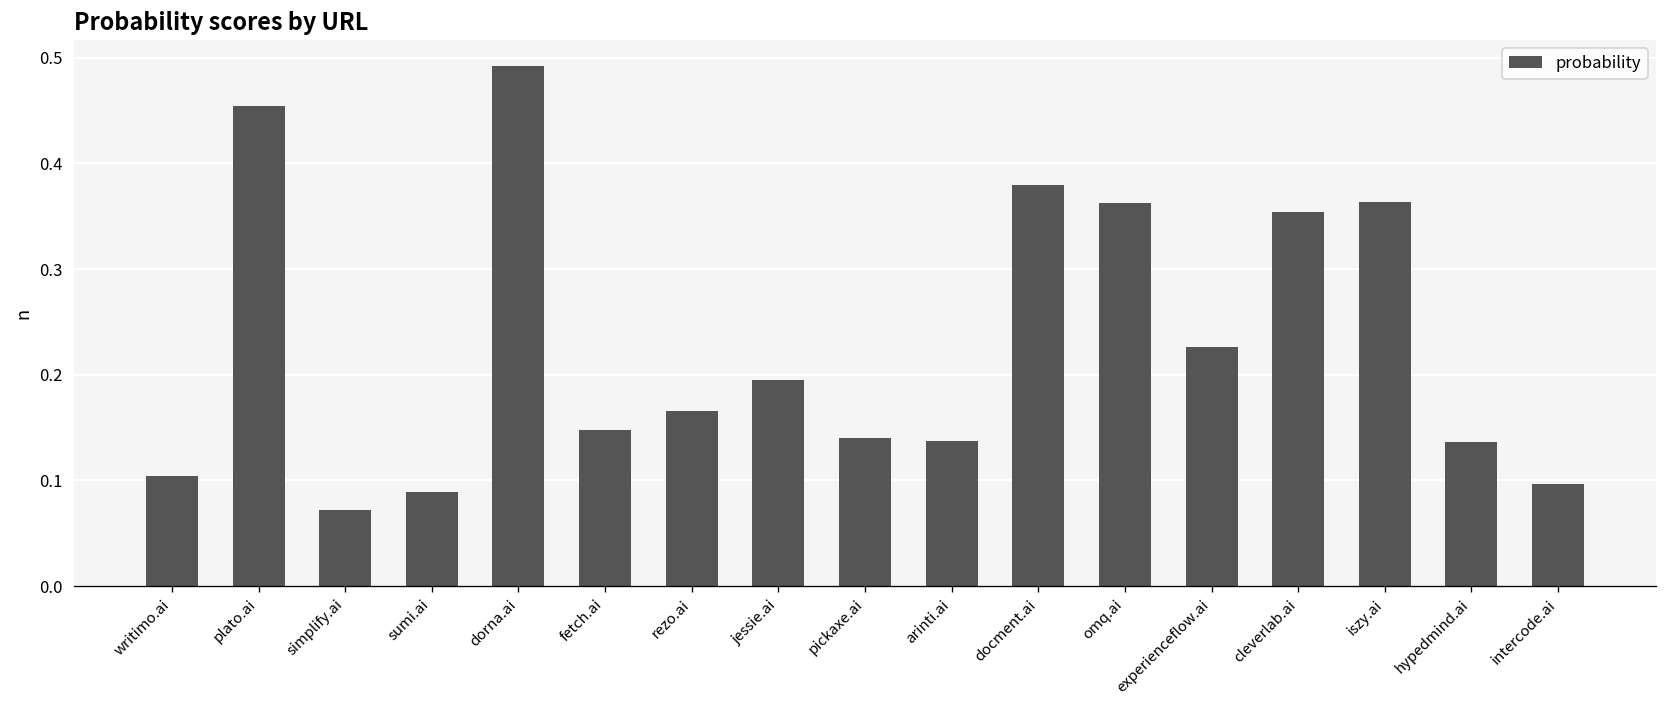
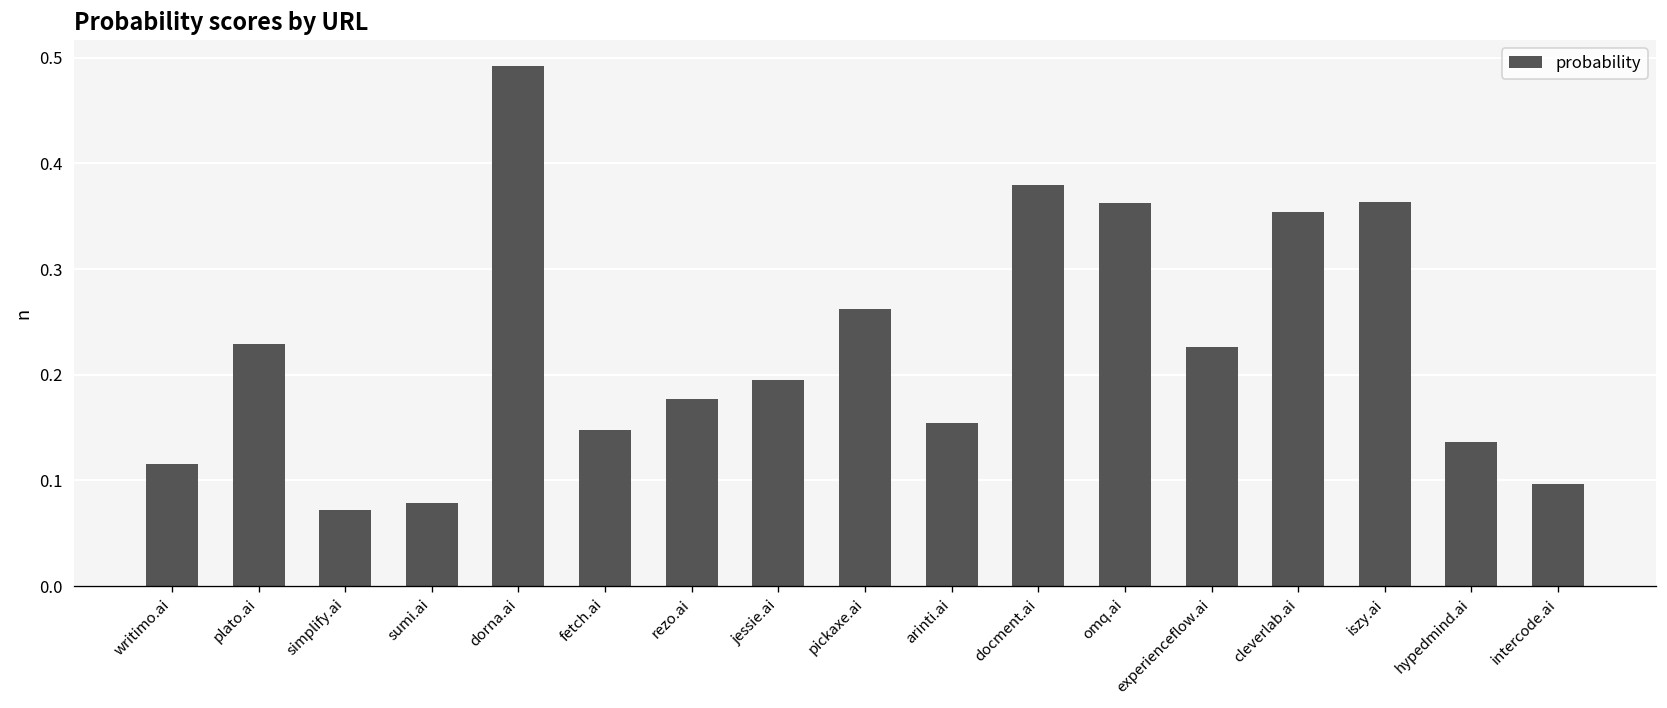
  {
-   "writimo.ai": 0.10,
-   "plato.ai": 0.45,
+   "writimo.ai": 0.12,
+   "plato.ai": 0.23,
    "simplify.ai": 0.07,
-   "sumi.ai": 0.09,
+   "sumi.ai": 0.08,
    "dorna.ai": 0.49,
    "fetch.ai": 0.15,
-   "rezo.ai": 0.17,
+   "rezo.ai": 0.18,
    "jessie.ai": 0.19,
-   "pickaxe.ai": 0.14,
-   "arinti.ai": 0.14,
+   "pickaxe.ai": 0.26,
+   "arinti.ai": 0.15,
    "docment.ai": 0.38,
    "omq.ai": 0.36,
    "experienceflow.ai": 0.23,
    "cleverlab.ai": 0.35,
    "iszy.ai": 0.36,
    "hypedmind.ai": 0.14,
    "intercode.ai": 0.10
  }
